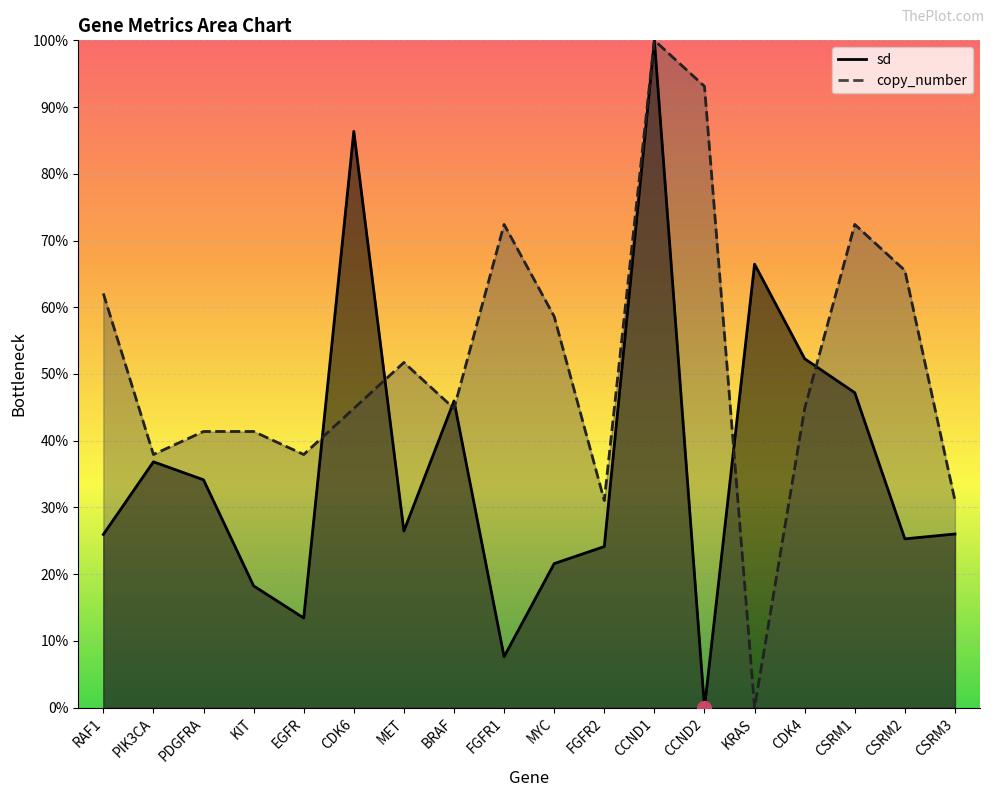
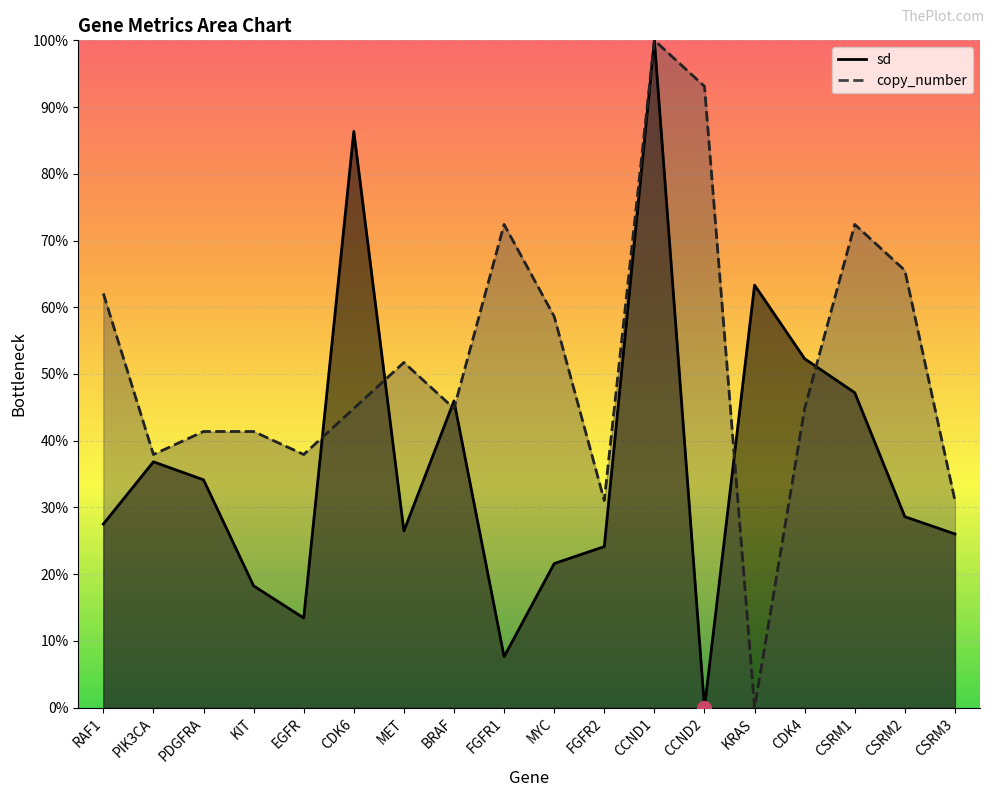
  {
    "sd": {
-     "RAF1": "26%",
+     "RAF1": "28%",
      "PIK3CA": "37%",
      "PDGFRA": "34%",
      "KIT": "18%",
      "EGFR": "13%",
      "CDK6": "86%",
      "MET": "26%",
      "BRAF": "46%",
      "FGFR1": "8%",
      "MYC": "22%",
      "FGFR2": "24%",
-     "KRAS": "66%",
+     "KRAS": "63%",
      "CDK4": "52%",
      "CSRM1": "47%",
-     "CSRM2": "25%",
+     "CSRM2": "29%",
      "CSRM3": "26%"
    },
    "copy_number": {
      "RAF1": "62%",
      "PIK3CA": "38%",
      "PDGFRA": "41%",
      "KIT": "41%",
      "EGFR": "38%",
      "CDK6": "45%",
      "MET": "52%",
      "BRAF": "45%",
      "FGFR1": "72%",
      "MYC": "59%",
      "FGFR2": "31%",
      "CCND2": "93%",
      "KRAS": "0%",
      "CDK4": "45%",
      "CSRM1": "72%",
      "CSRM2": "66%",
      "CSRM3": "31%"
    }
  }
